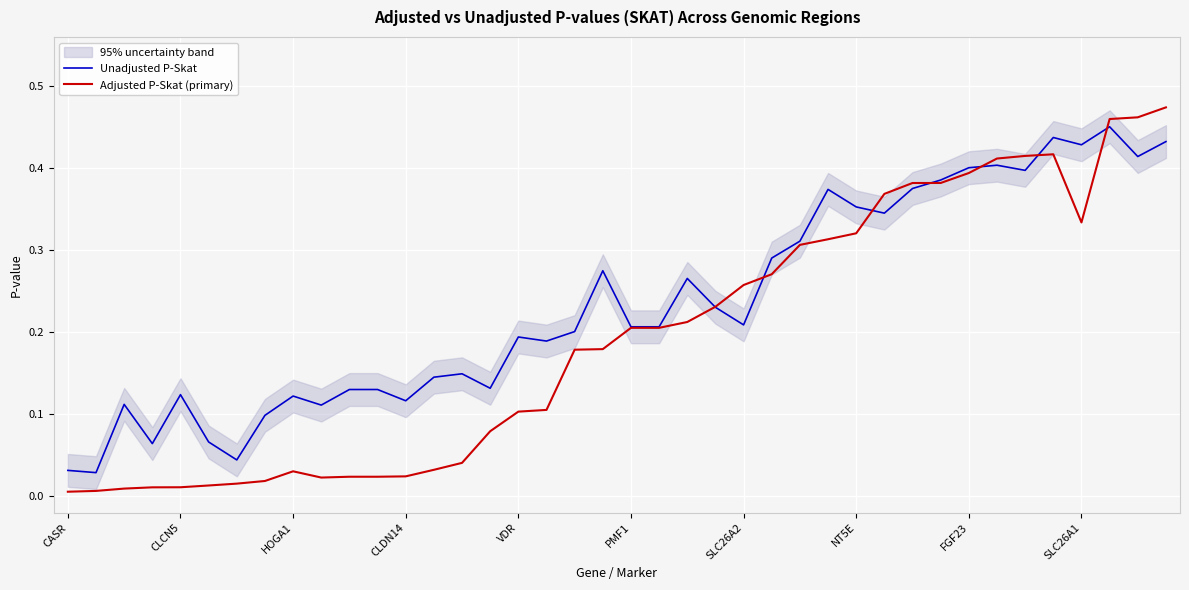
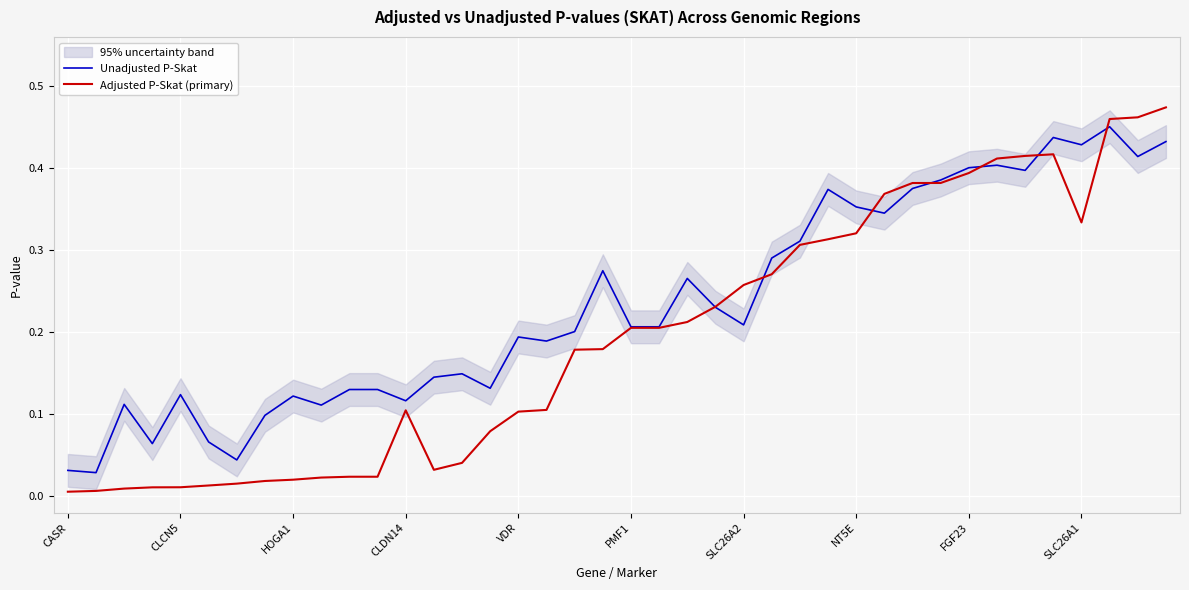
  {
    "Unadjusted P-Skat": {
      "CASR": 0.03,
      "CLCN5": 0.12,
      "HOGA1": 0.12,
      "CLDN14": 0.12,
      "VDR": 0.19,
      "SLC26A2": 0.21,
      "NT5E": 0.35,
      "FGF23": 0.40,
      "SLC26A1": 0.43
    },
    "Adjusted P-Skat (primary)": {
      "CASR": 0.01,
      "CLCN5": 0.01,
-     "HOGA1": 0.03,
-     "CLDN14": 0.02,
+     "HOGA1": 0.02,
+     "CLDN14": 0.10,
      "VDR": 0.10,
      "SLC26A2": 0.26,
      "NT5E": 0.32,
      "FGF23": 0.39,
      "SLC26A1": 0.33
    }
  }
